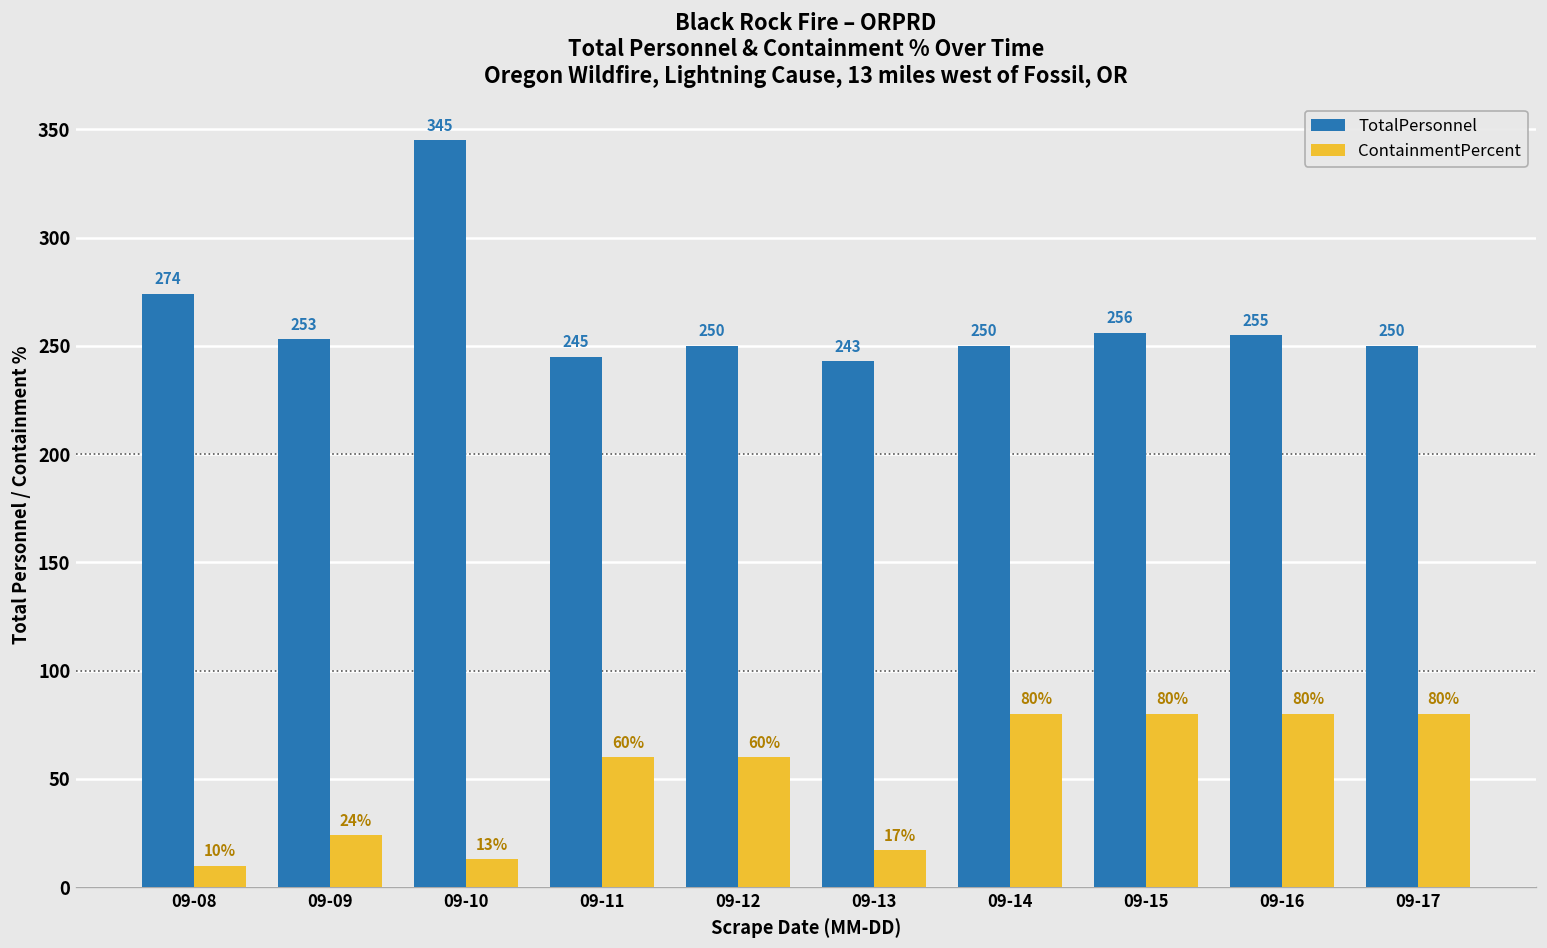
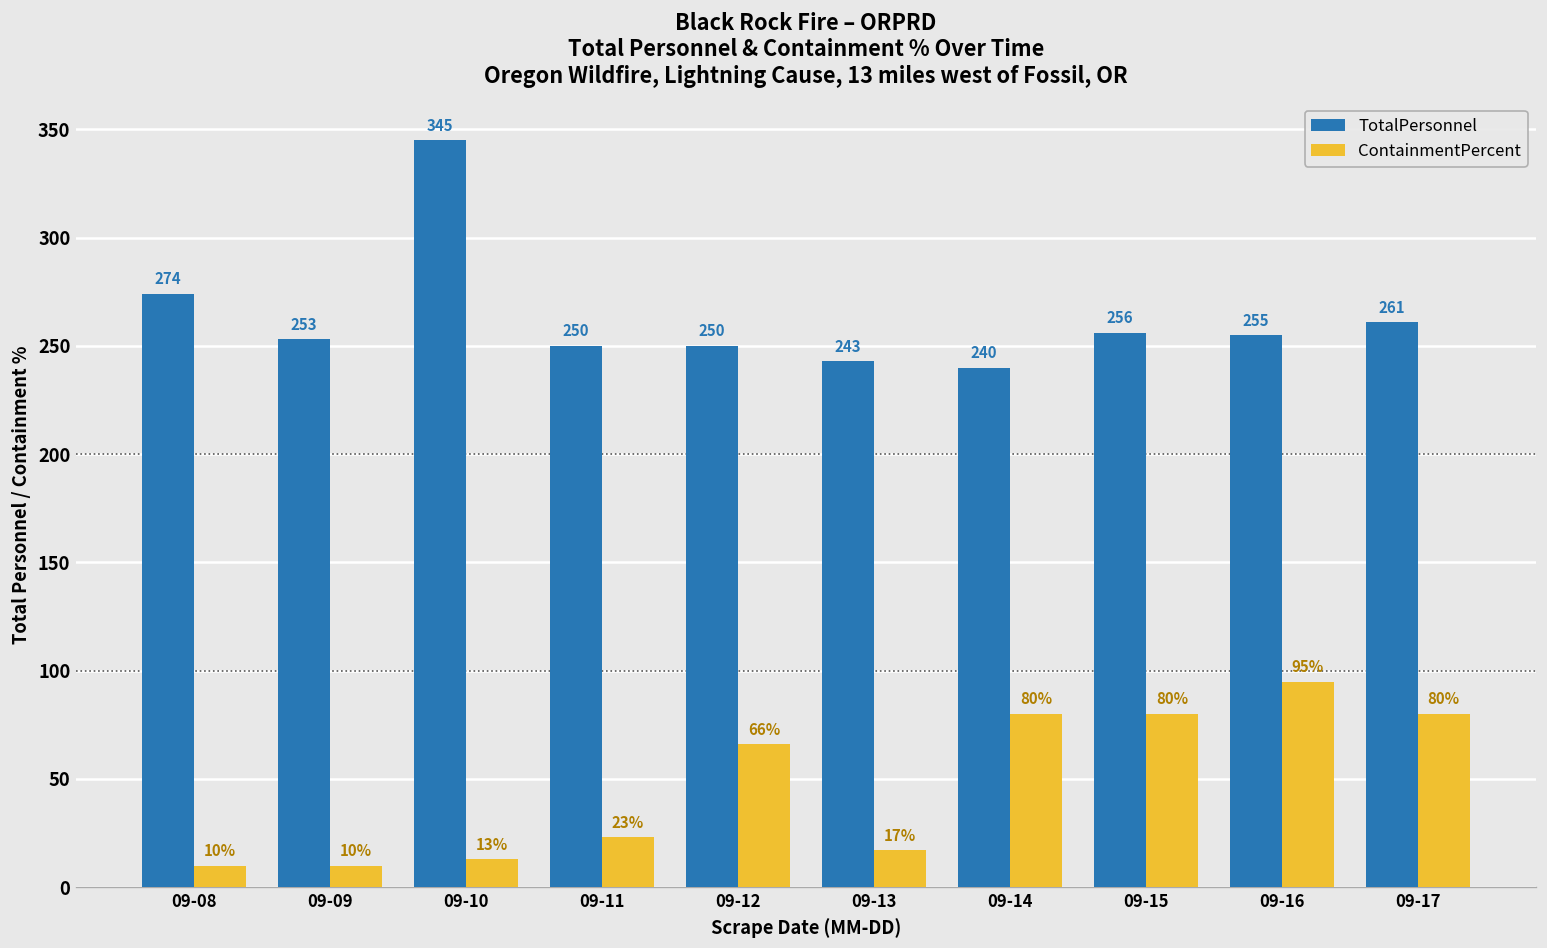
  {
    "TotalPersonnel": {
      "09-08": "274",
      "09-09": "253",
      "09-10": "345",
-     "09-11": "245",
+     "09-11": "250",
      "09-12": "250",
      "09-13": "243",
-     "09-14": "250",
+     "09-14": "240",
      "09-15": "256",
      "09-16": "255",
-     "09-17": "250"
+     "09-17": "261"
    },
    "ContainmentPercent": {
      "09-08": "10%",
-     "09-09": "24%",
+     "09-09": "10%",
      "09-10": "13%",
-     "09-11": "60%",
-     "09-12": "60%",
+     "09-11": "23%",
+     "09-12": "66%",
      "09-13": "17%",
      "09-14": "80%",
      "09-15": "80%",
-     "09-16": "80%",
+     "09-16": "95%",
      "09-17": "80%"
    }
  }
